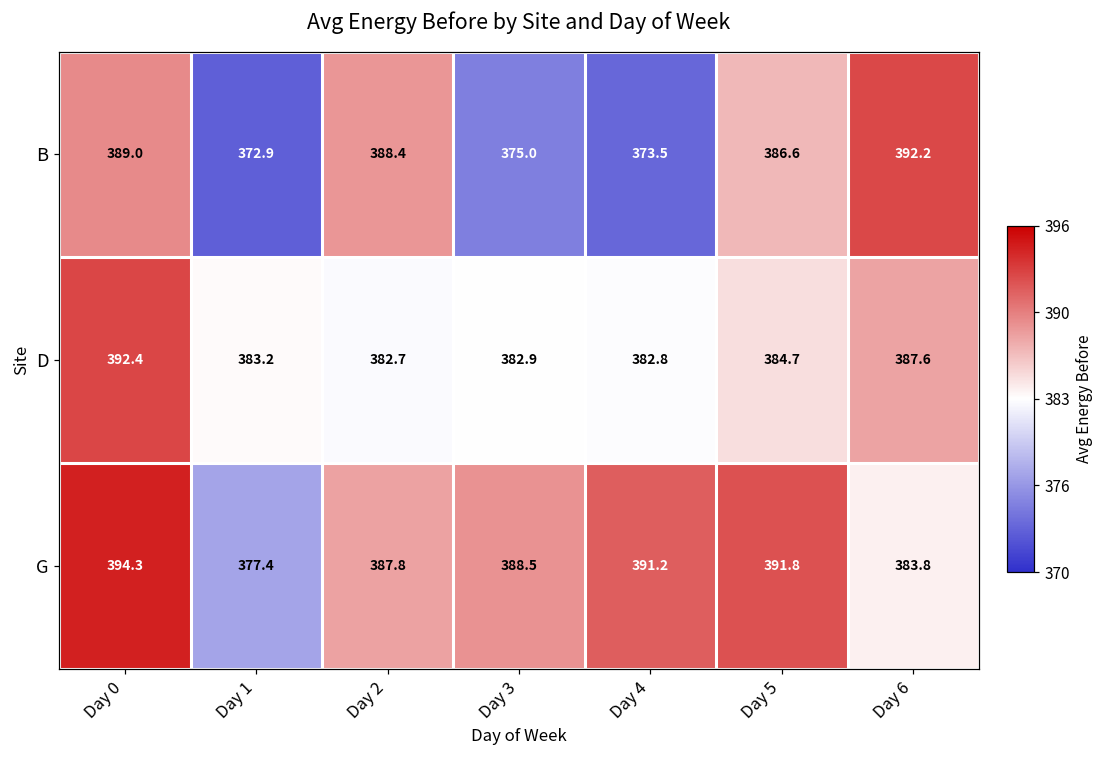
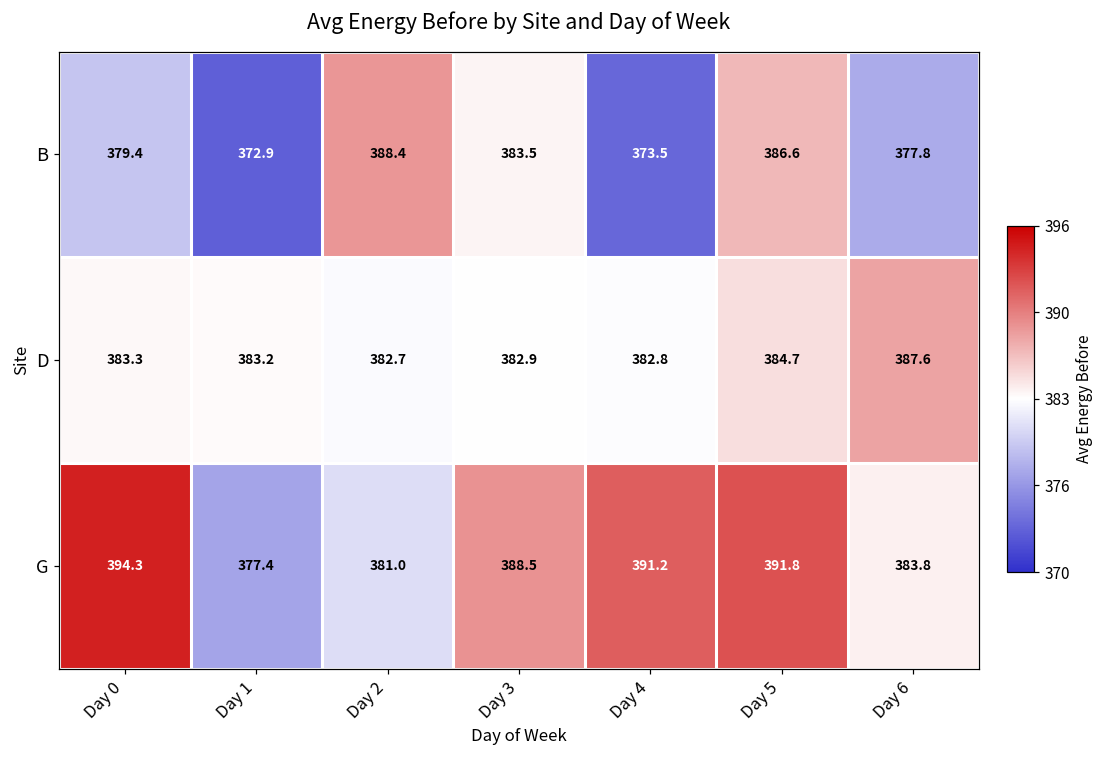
  {
    "B": {
-     "Day 0": 389.0,
+     "Day 0": 379.4,
      "Day 1": 372.9,
      "Day 2": 388.4,
-     "Day 3": 375.0,
+     "Day 3": 383.5,
      "Day 4": 373.5,
      "Day 5": 386.6,
-     "Day 6": 392.2
+     "Day 6": 377.8
    },
    "D": {
-     "Day 0": 392.4,
+     "Day 0": 383.3,
      "Day 1": 383.2,
      "Day 2": 382.7,
      "Day 3": 382.9,
      "Day 4": 382.8,
      "Day 5": 384.7,
      "Day 6": 387.6
    },
    "G": {
      "Day 0": 394.3,
      "Day 1": 377.4,
-     "Day 2": 387.8,
+     "Day 2": 381.0,
      "Day 3": 388.5,
      "Day 4": 391.2,
      "Day 5": 391.8,
      "Day 6": 383.8
    }
  }
